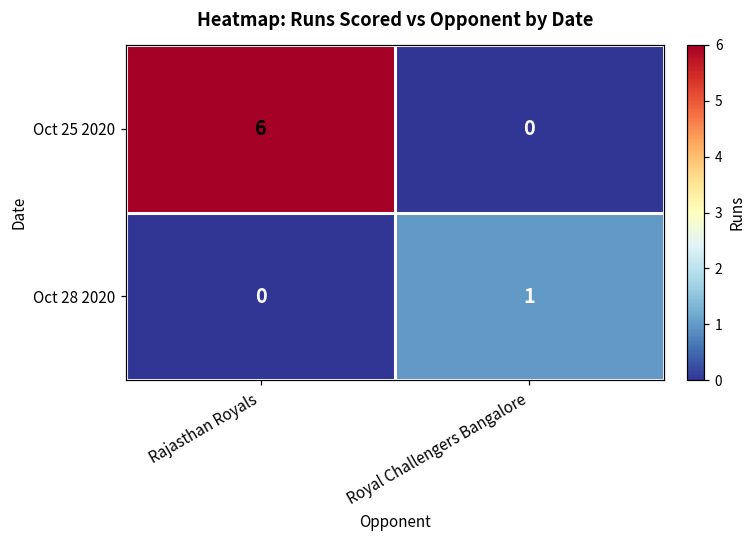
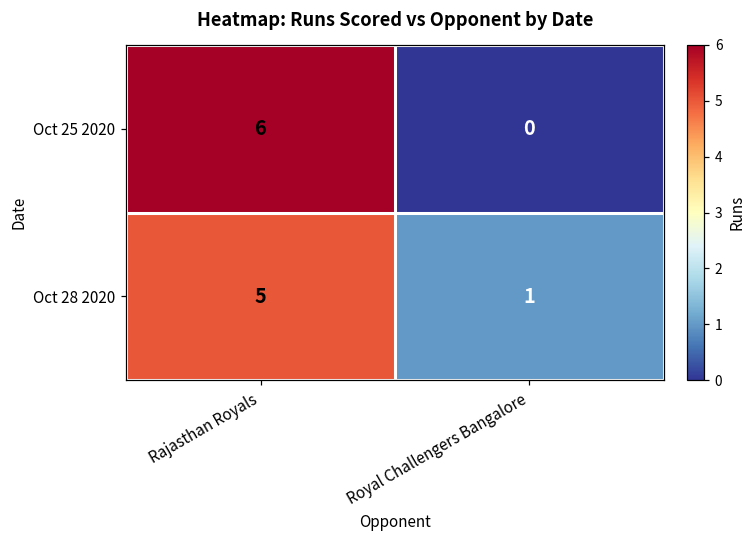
  {
    "Oct 25 2020": {
      "Rajasthan Royals": 6,
      "Royal Challengers Bangalore": 0
    },
    "Oct 28 2020": {
-     "Rajasthan Royals": 0,
+     "Rajasthan Royals": 5,
      "Royal Challengers Bangalore": 1
    }
  }
